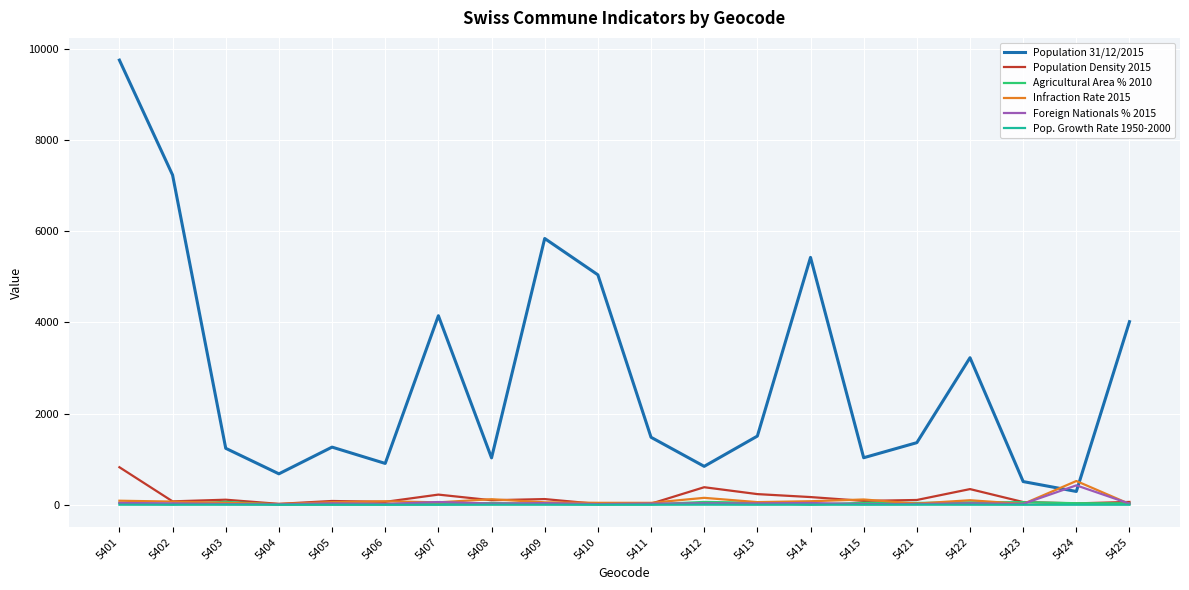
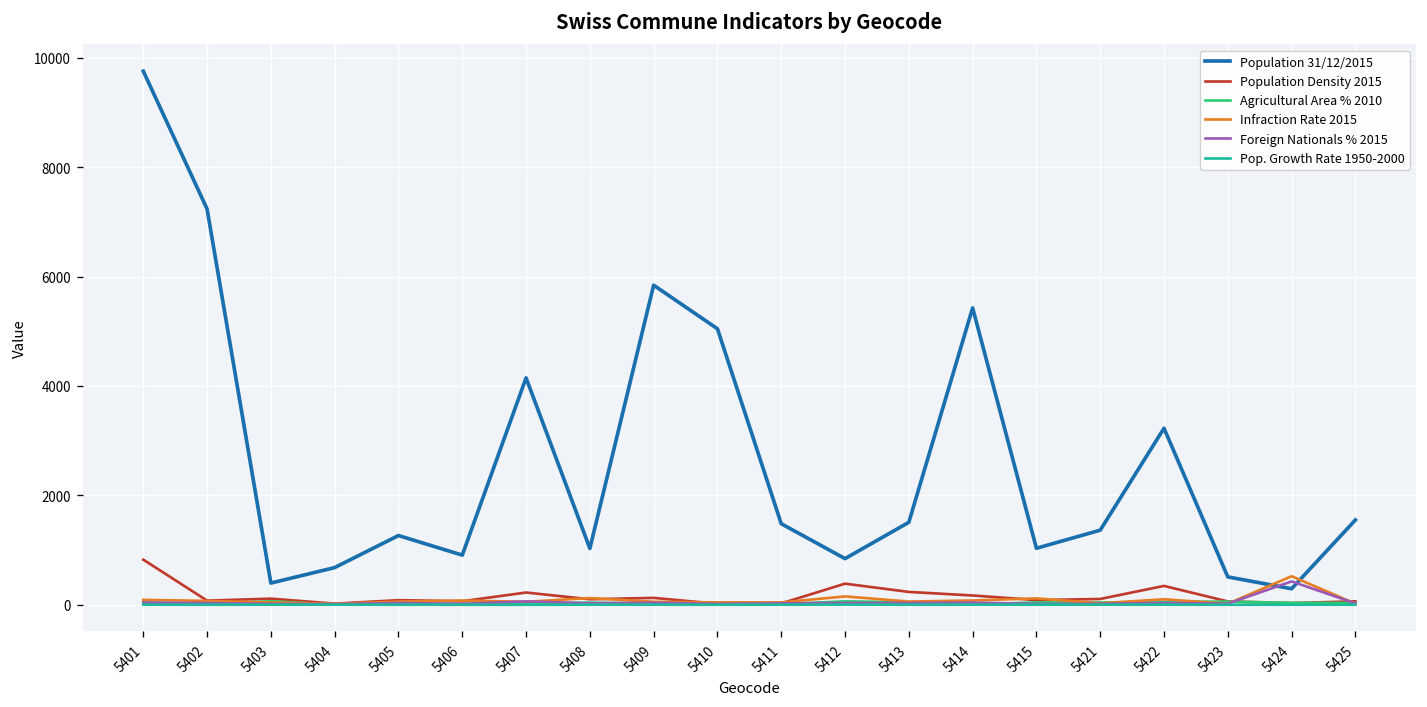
  {
    "Population 31/12/2015": {
      "5401": 9800,
      "5402": 7200,
-     "5403": 1200,
+     "5403": 400,
      "5404": 700,
      "5405": 1300,
      "5406": 900,
      "5407": 4100,
      "5408": 1000,
      "5409": 5800,
      "5410": 5000,
      "5411": 1500,
      "5412": 800,
      "5413": 1500,
      "5414": 5400,
      "5415": 1000,
      "5421": 1400,
      "5422": 3200,
      "5423": 500,
      "5424": 300,
-     "5425": 4000
+     "5425": 1600
    },
    "Population Density 2015": {
      "5401": 800,
      "5407": 200,
      "5409": 100,
      "5412": 400,
      "5413": 200,
      "5414": 200,
      "5421": 100,
      "5422": 300
    },
    "Infraction Rate 2015": {
      "5412": 200,
      "5424": 500
    },
    "Foreign Nationals % 2015": {
      "5424": 400
    }
  }
